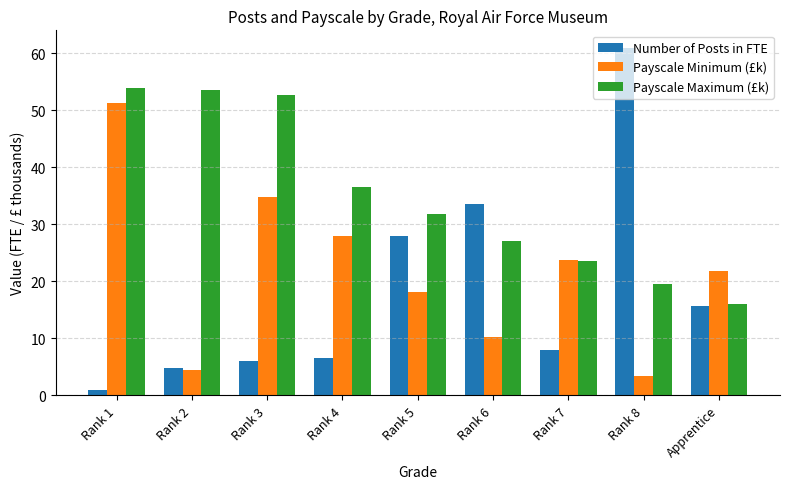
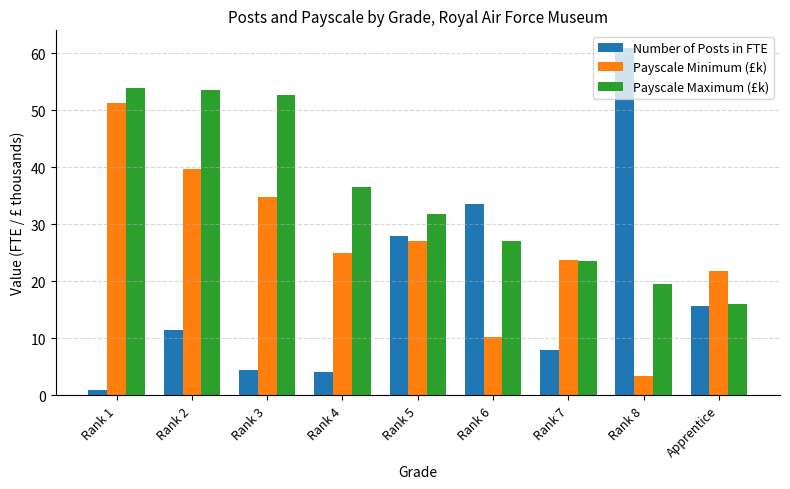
  {
    "Number of Posts in FTE": {
      "Rank 1": 1,
-     "Rank 2": 5,
-     "Rank 3": 6,
-     "Rank 4": 7,
+     "Rank 2": 12,
+     "Rank 3": 5,
+     "Rank 4": 4,
      "Rank 5": 28,
      "Rank 6": 34,
      "Rank 7": 8,
      "Apprentice": 16
    },
    "Payscale Minimum (£k)": {
      "Rank 1": 51,
-     "Rank 2": 4,
+     "Rank 2": 40,
      "Rank 3": 35,
-     "Rank 4": 28,
-     "Rank 5": 18,
+     "Rank 4": 25,
+     "Rank 5": 27,
      "Rank 6": 10,
      "Rank 7": 24,
      "Rank 8": 3,
      "Apprentice": 22
    },
    "Payscale Maximum (£k)": {
      "Rank 1": 54,
      "Rank 2": 54,
      "Rank 3": 53,
      "Rank 4": 37,
      "Rank 5": 32,
      "Rank 6": 27,
      "Rank 7": 24,
      "Rank 8": 20,
      "Apprentice": 16
    }
  }
